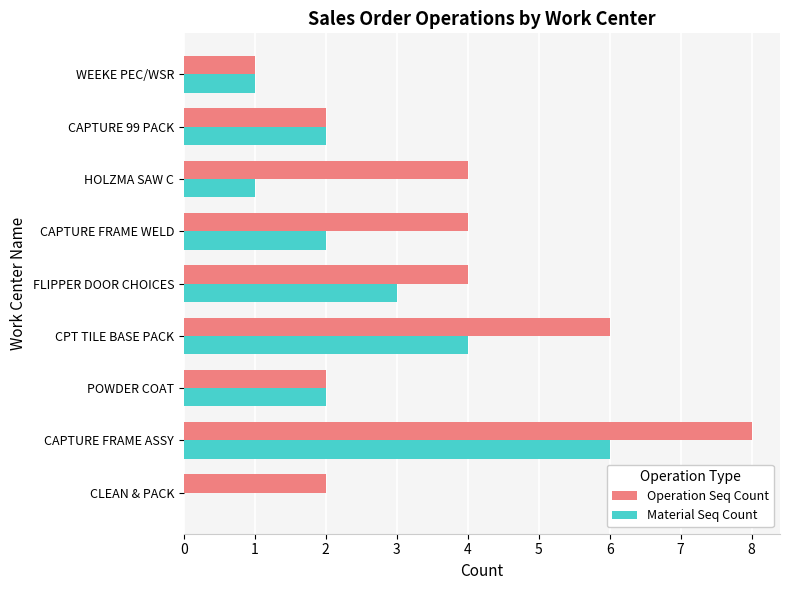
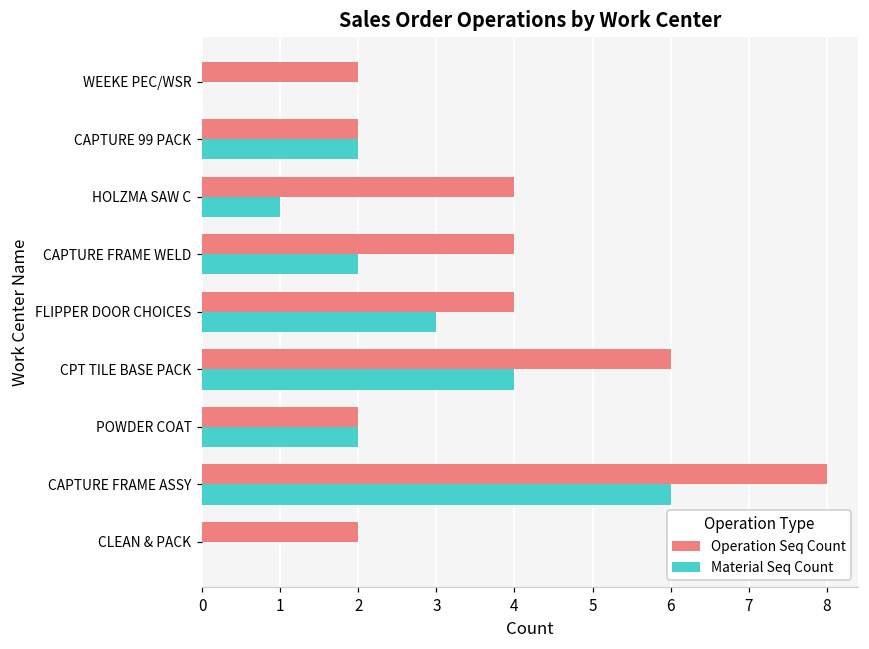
  {
    "Operation Seq Count": {
-     "WEEKE PEC/WSR": 1,
+     "WEEKE PEC/WSR": 2,
      "CAPTURE 99 PACK": 2,
      "HOLZMA SAW C": 4,
      "CAPTURE FRAME WELD": 4,
      "FLIPPER DOOR CHOICES": 4,
      "CPT TILE BASE PACK": 6,
      "POWDER COAT": 2,
      "CAPTURE FRAME ASSY": 8,
      "CLEAN & PACK": 2
    },
    "Material Seq Count": {
-     "WEEKE PEC/WSR": 1,
+     "WEEKE PEC/WSR": 0,
      "CAPTURE 99 PACK": 2,
      "HOLZMA SAW C": 1,
      "CAPTURE FRAME WELD": 2,
      "FLIPPER DOOR CHOICES": 3,
      "CPT TILE BASE PACK": 4,
      "POWDER COAT": 2,
      "CAPTURE FRAME ASSY": 6,
      "CLEAN & PACK": 0
    }
  }
